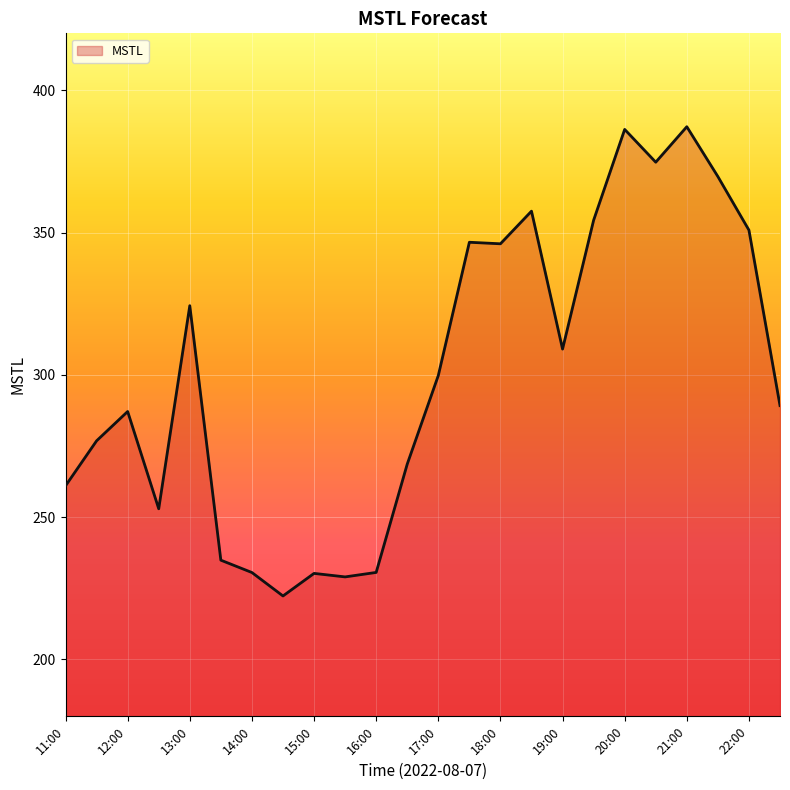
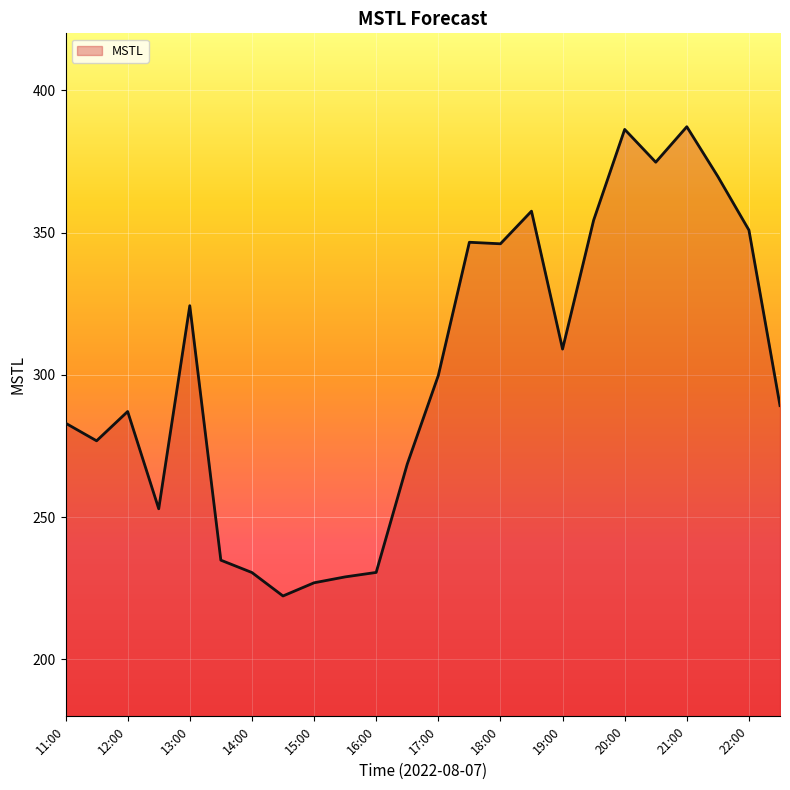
  {
-   "11:00": 261,
+   "11:00": 283,
    "12:00": 287,
    "13:00": 324,
    "14:00": 231,
-   "15:00": 230,
+   "15:00": 227,
    "16:00": 231,
    "17:00": 300,
    "18:00": 346,
    "19:00": 309,
    "20:00": 386,
    "21:00": 387,
    "22:00": 351
  }
